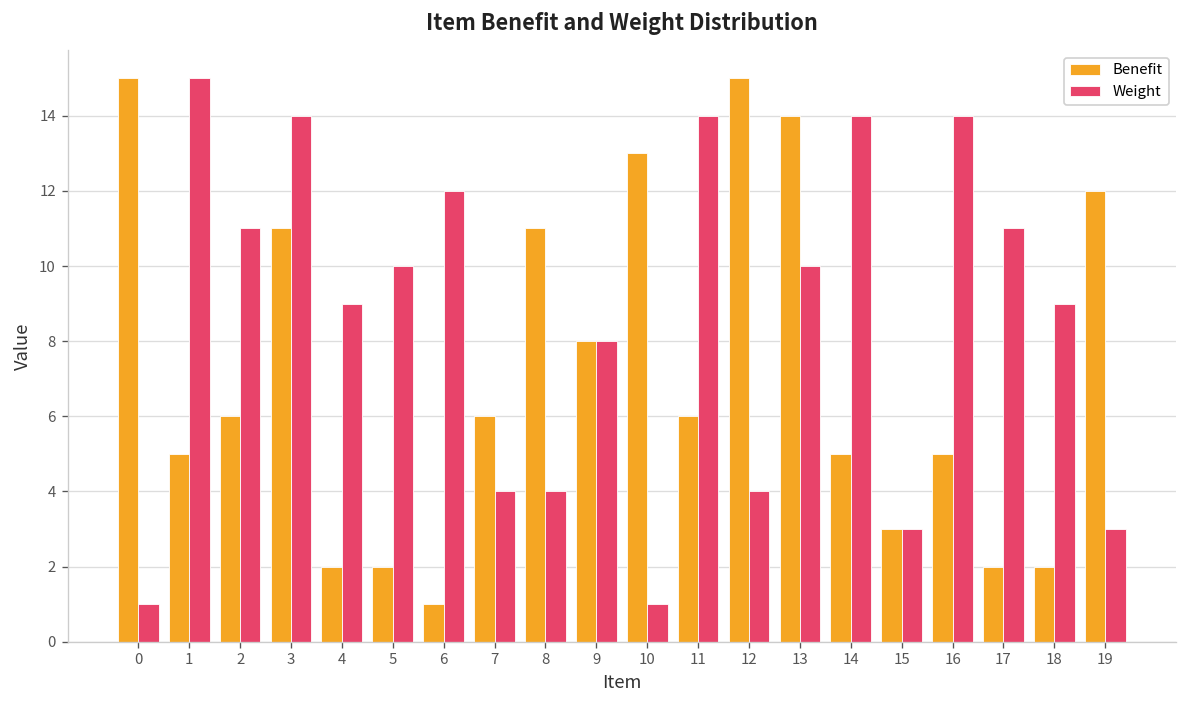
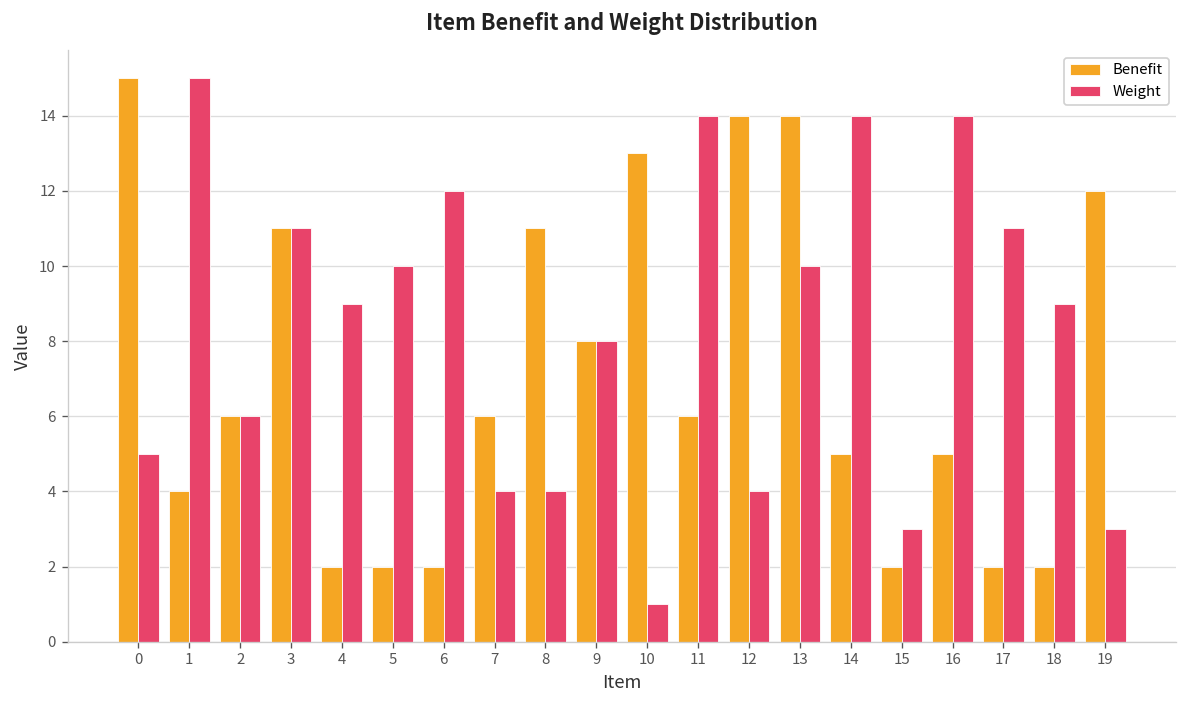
  {
    "Benefit": {
      "0": 15,
-     "1": 5,
+     "1": 4,
      "2": 6,
      "3": 11,
      "4": 2,
      "5": 2,
-     "6": 1,
+     "6": 2,
      "7": 6,
      "8": 11,
      "9": 8,
      "10": 13,
      "11": 6,
-     "12": 15,
+     "12": 14,
      "13": 14,
      "14": 5,
-     "15": 3,
+     "15": 2,
      "16": 5,
      "17": 2,
      "18": 2,
      "19": 12
    },
    "Weight": {
-     "0": 1,
+     "0": 5,
      "1": 15,
-     "2": 11,
-     "3": 14,
+     "2": 6,
+     "3": 11,
      "4": 9,
      "5": 10,
      "6": 12,
      "7": 4,
      "8": 4,
      "9": 8,
      "10": 1,
      "11": 14,
      "12": 4,
      "13": 10,
      "14": 14,
      "15": 3,
      "16": 14,
      "17": 11,
      "18": 9,
      "19": 3
    }
  }
